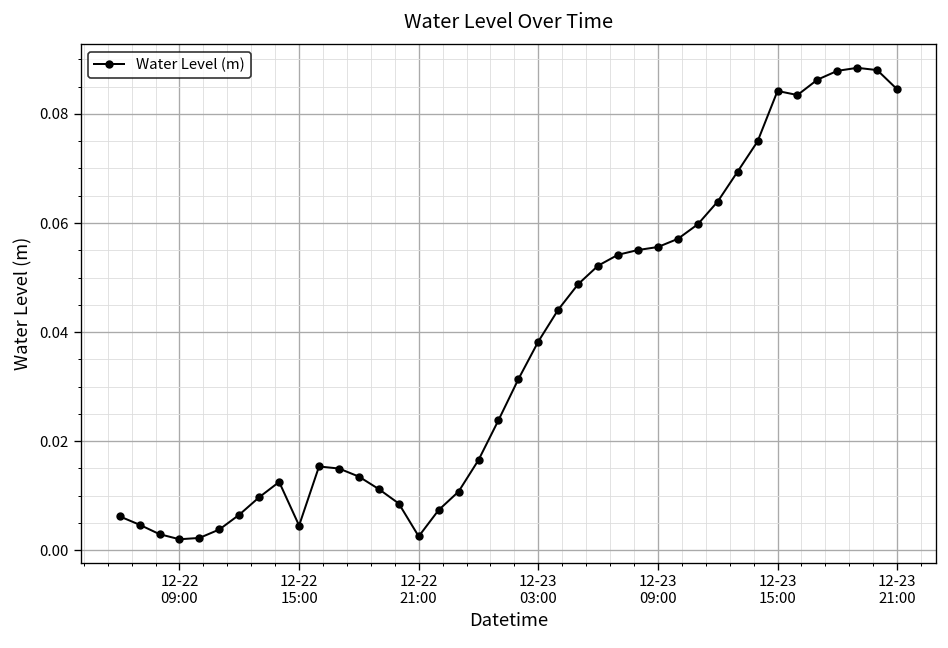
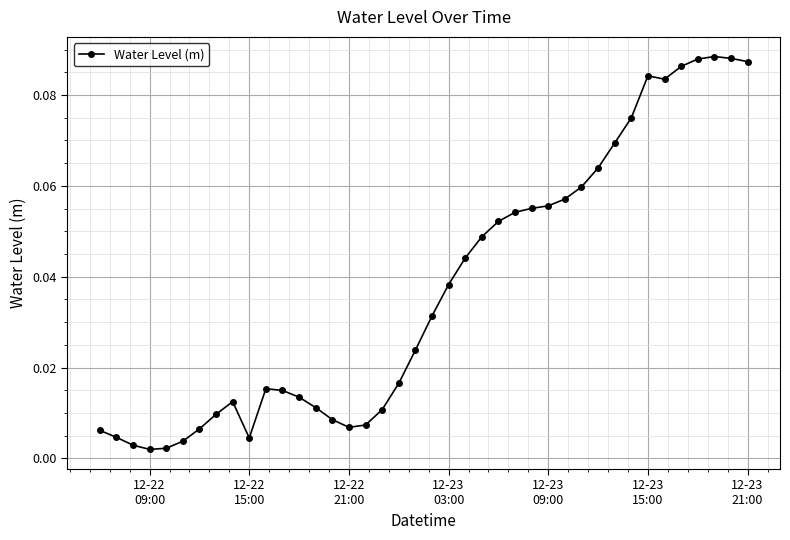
  {
    "12-22 09:00": 0.002,
    "12-22 15:00": 0.005,
-   "12-22 21:00": 0.003,
+   "12-22 21:00": 0.007,
    "12-23 03:00": 0.038,
    "12-23 09:00": 0.056,
    "12-23 15:00": 0.084,
-   "12-23 21:00": 0.085
+   "12-23 21:00": 0.087
  }
